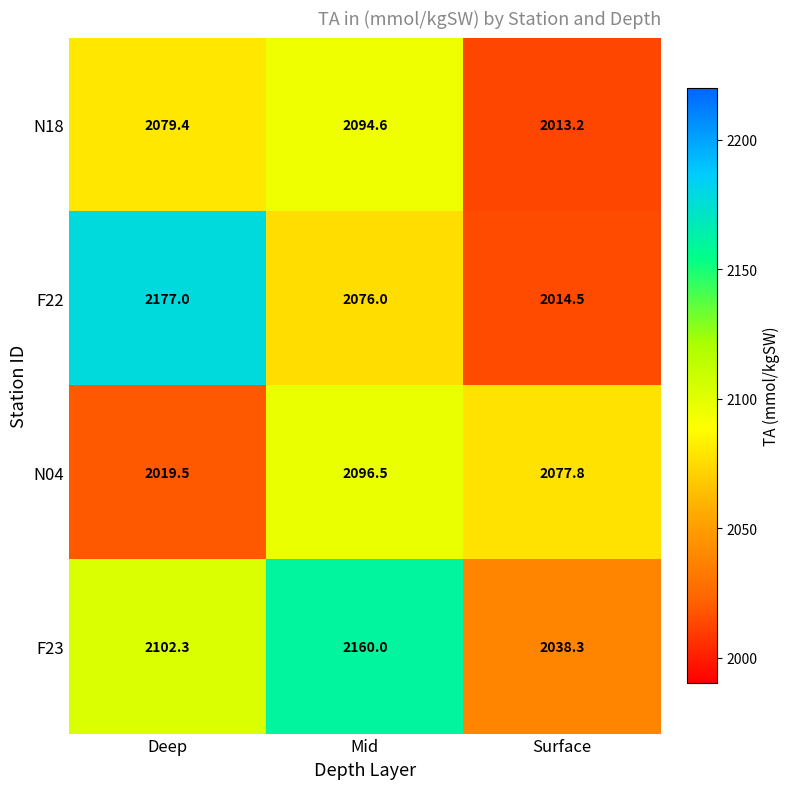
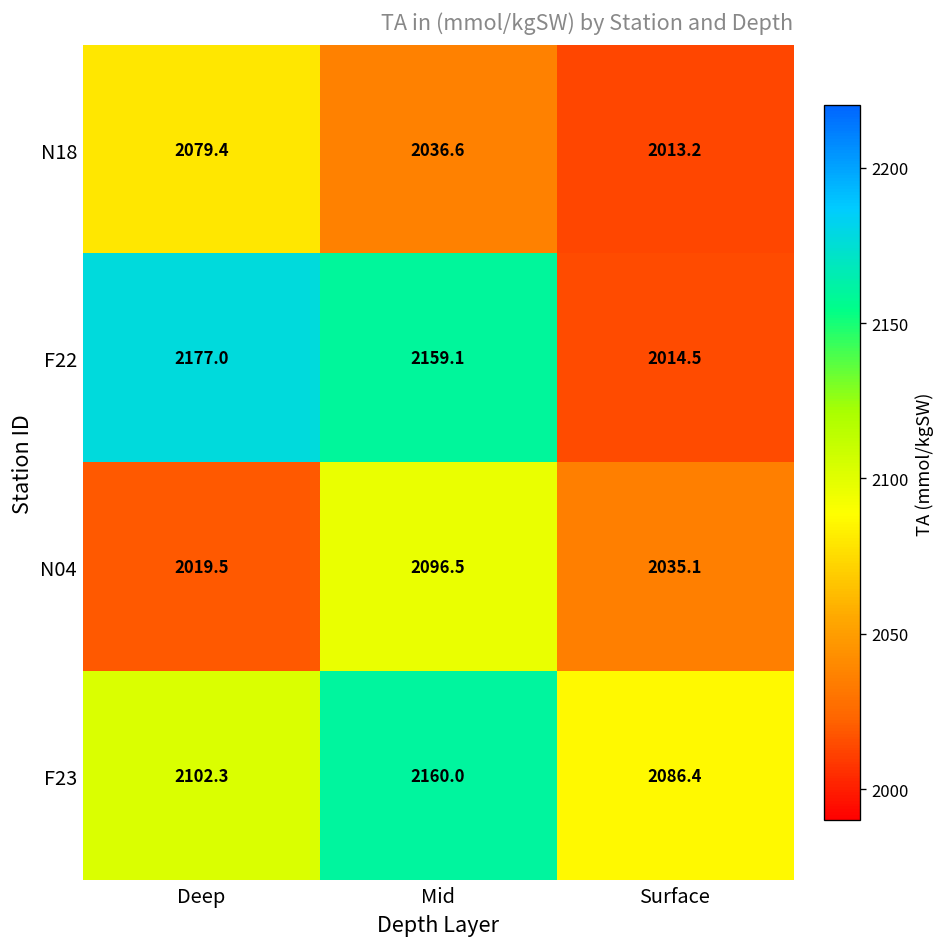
  {
    "N18": {
      "Deep": 2079.4,
-     "Mid": 2094.6,
+     "Mid": 2036.6,
      "Surface": 2013.2
    },
    "F22": {
      "Deep": 2177.0,
-     "Mid": 2076.0,
+     "Mid": 2159.1,
      "Surface": 2014.5
    },
    "N04": {
      "Deep": 2019.5,
      "Mid": 2096.5,
-     "Surface": 2077.8
+     "Surface": 2035.1
    },
    "F23": {
      "Deep": 2102.3,
      "Mid": 2160.0,
-     "Surface": 2038.3
+     "Surface": 2086.4
    }
  }
